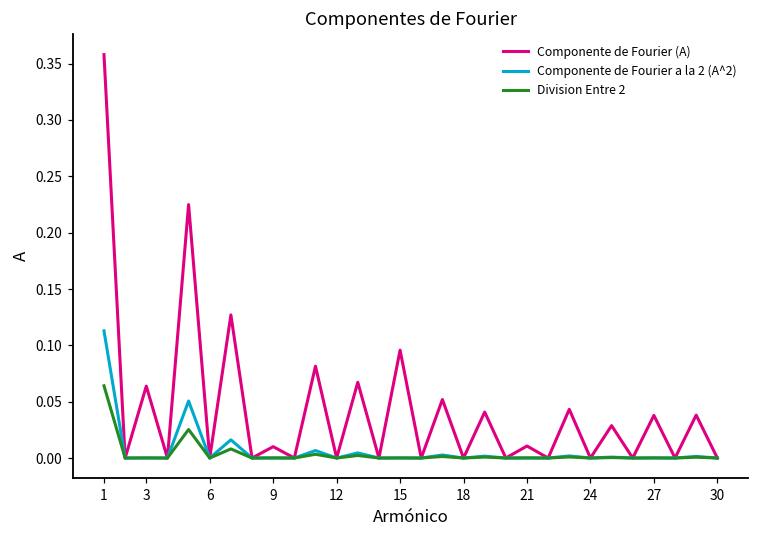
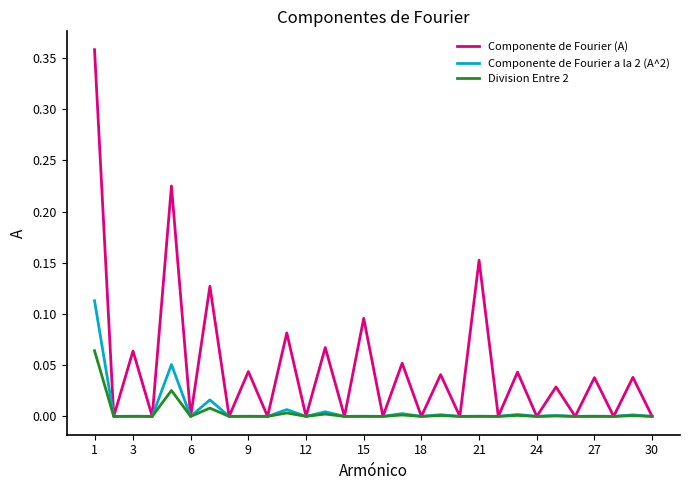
  {
    "Componente de Fourier (A)": {
      "1": 0.358,
      "3": 0.064,
-     "9": 0.010,
+     "9": 0.044,
      "15": 0.096,
-     "21": 0.011,
+     "21": 0.152,
      "27": 0.038
    },
    "Componente de Fourier a la 2 (A^2)": {
      "1": 0.113
    },
    "Division Entre 2": {
      "1": 0.064
    }
  }
